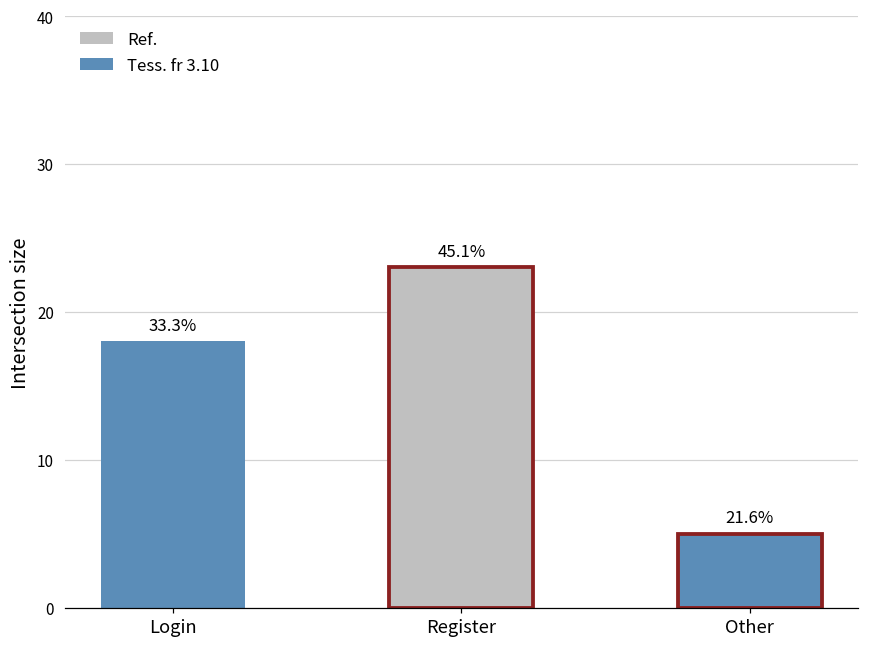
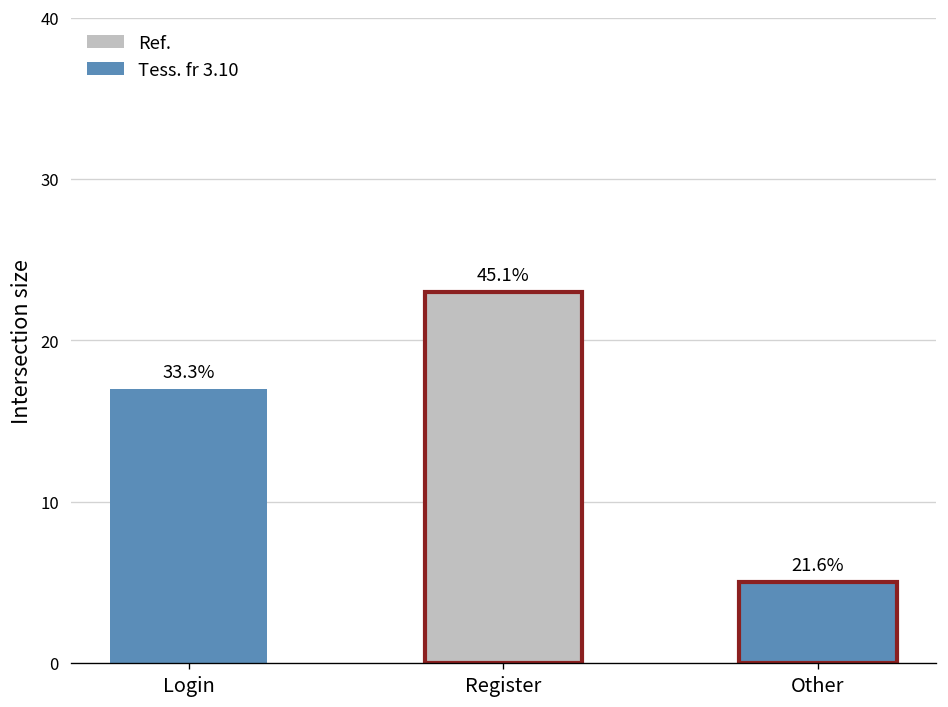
  {
-   "Login": 18
+   "Login": 17
  }
